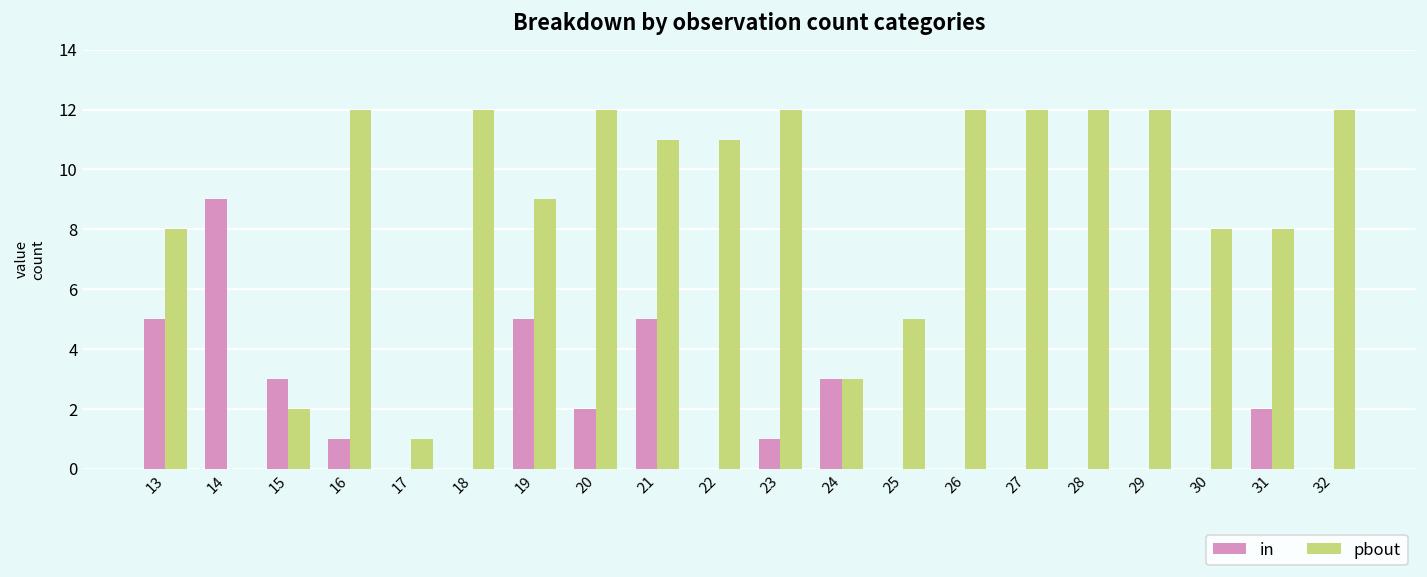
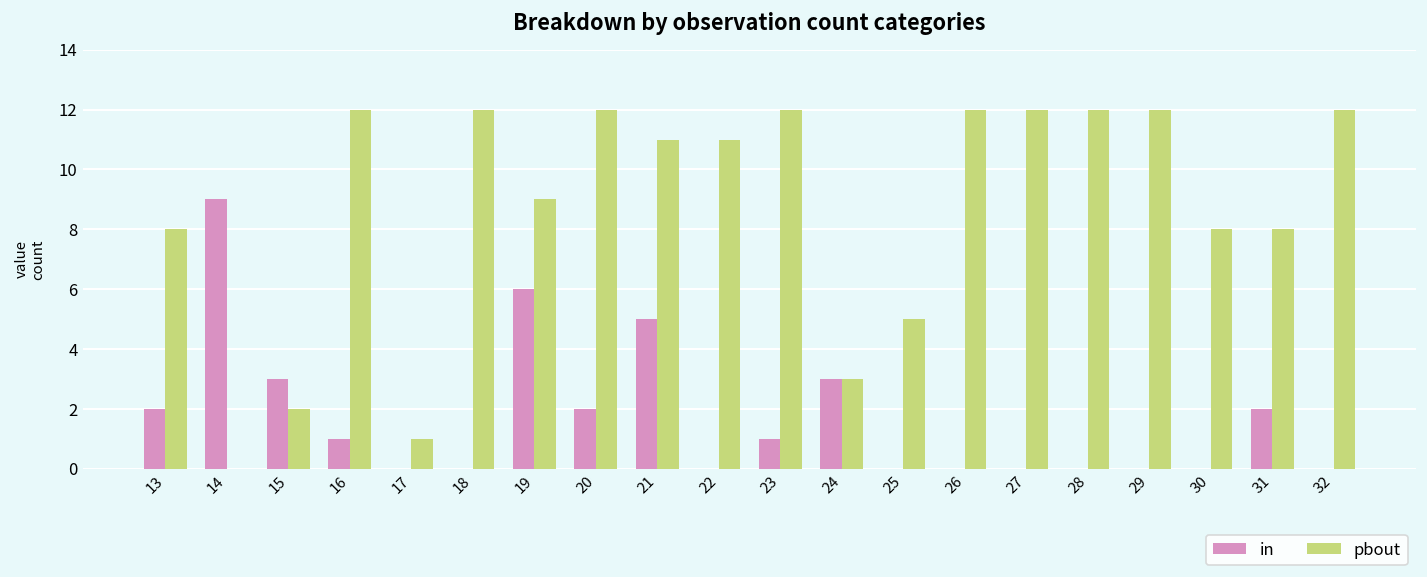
  {
    "in": {
-     "13": 5,
+     "13": 2,
      "14": 9,
      "15": 3,
      "16": 1,
      "17": 0,
      "18": 0,
-     "19": 5,
+     "19": 6,
      "20": 2,
      "21": 5,
      "22": 0,
      "23": 1,
      "24": 3,
      "25": 0,
      "26": 0,
      "27": 0,
      "28": 0,
      "29": 0,
      "30": 0,
      "31": 2,
      "32": 0
    },
    "pbout": {
      "13": 8,
      "14": 0,
      "15": 2,
      "16": 12,
      "17": 1,
      "18": 12,
      "19": 9,
      "20": 12,
      "21": 11,
      "22": 11,
      "23": 12,
      "24": 3,
      "25": 5,
      "26": 12,
      "27": 12,
      "28": 12,
      "29": 12,
      "30": 8,
      "31": 8,
      "32": 12
    }
  }
